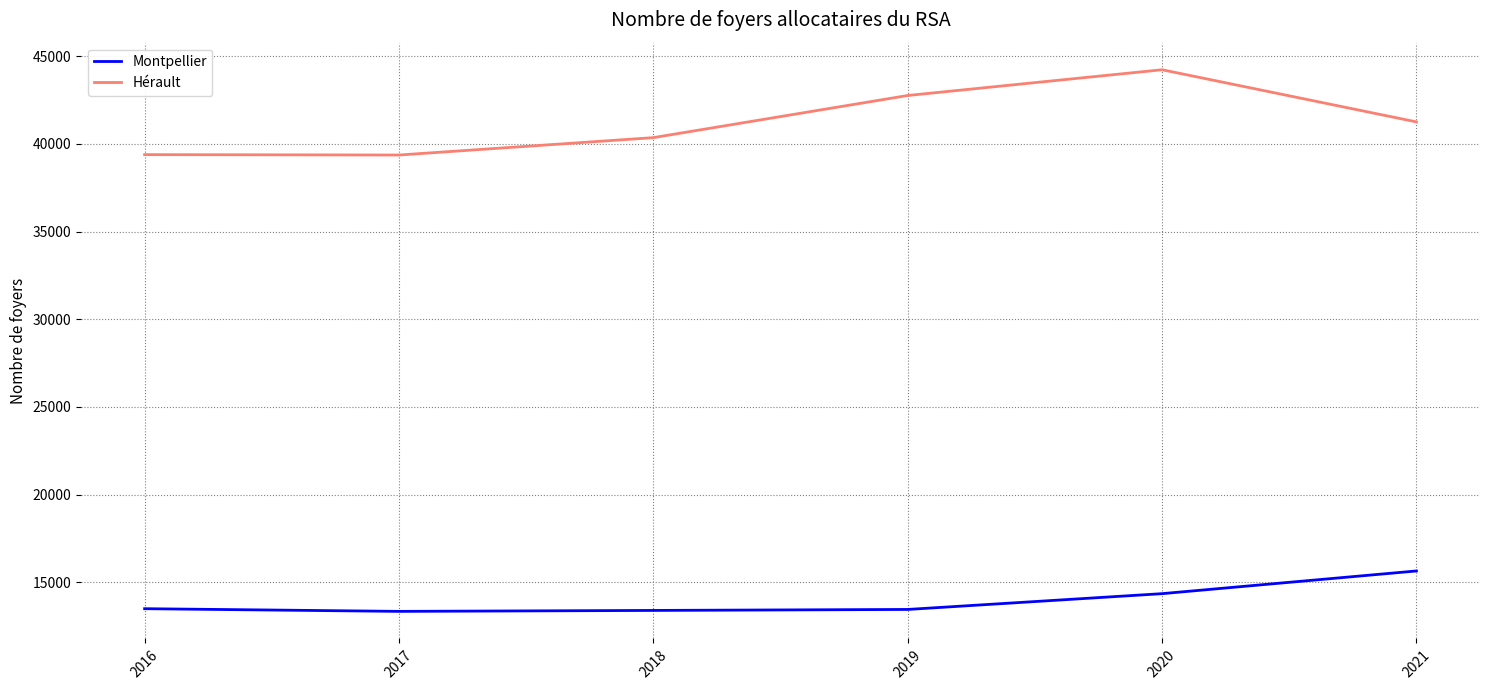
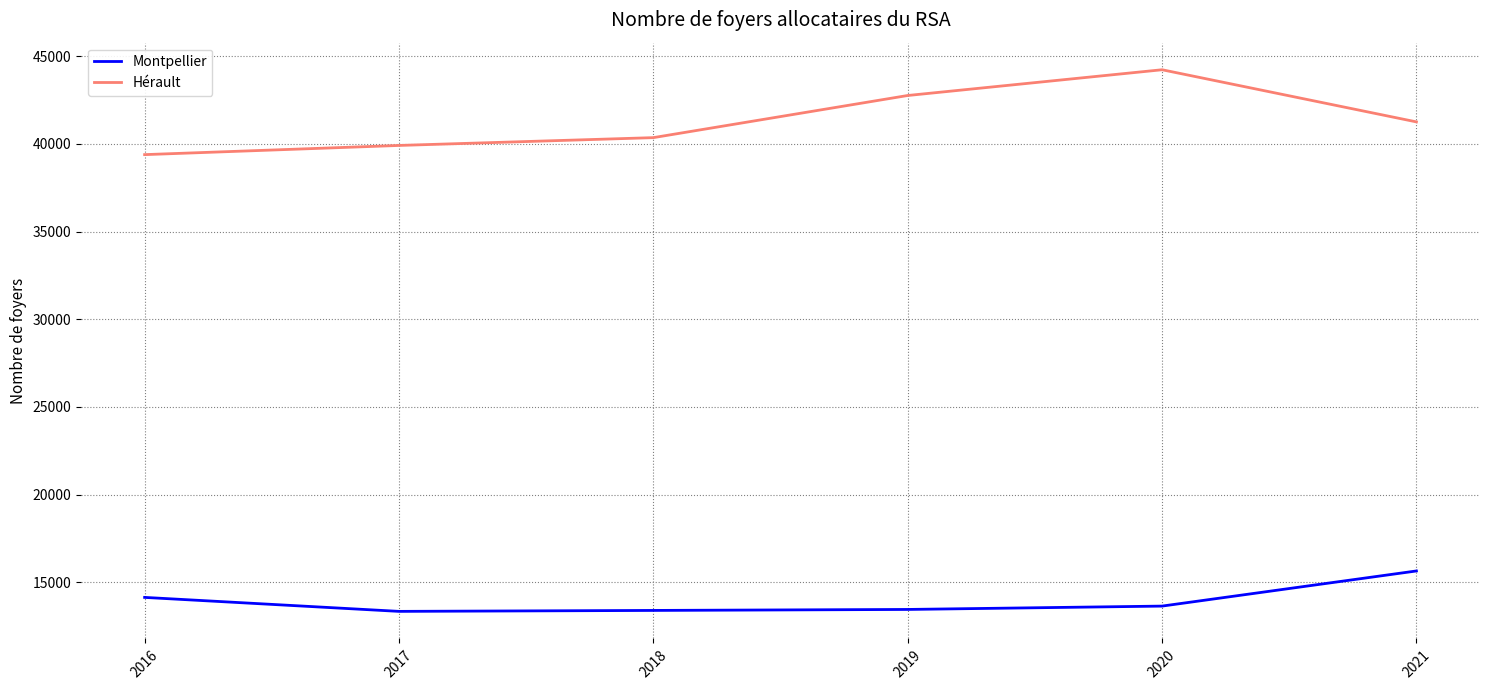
  {
    "Montpellier": {
-     "2016": 13500,
+     "2016": 14100,
      "2017": 13300,
      "2018": 13400,
      "2019": 13500,
-     "2020": 14400,
+     "2020": 13600,
      "2021": 15600
    },
    "Hérault": {
      "2016": 39400,
-     "2017": 39400,
+     "2017": 39900,
      "2018": 40400,
      "2019": 42800,
      "2020": 44200,
      "2021": 41300
    }
  }
